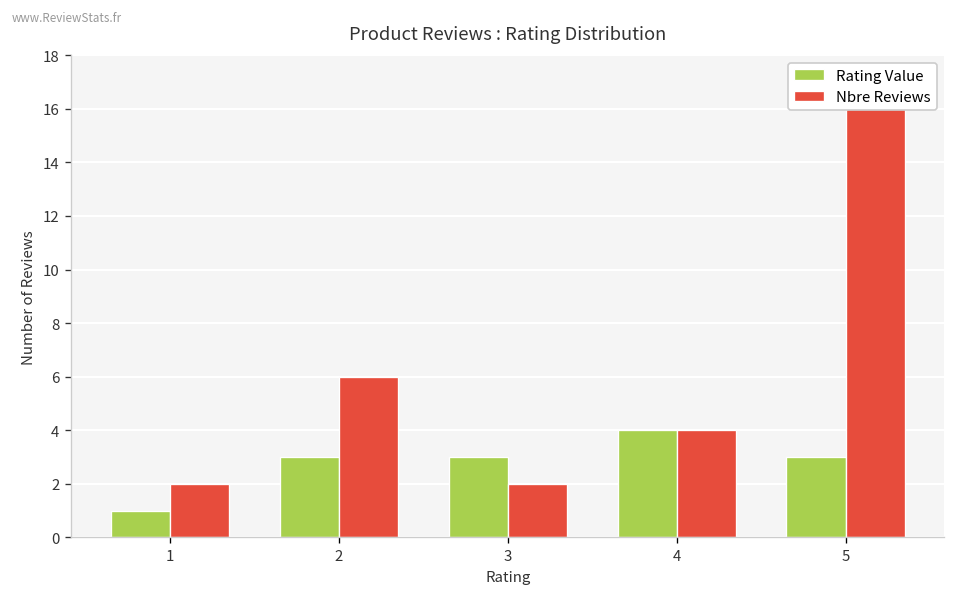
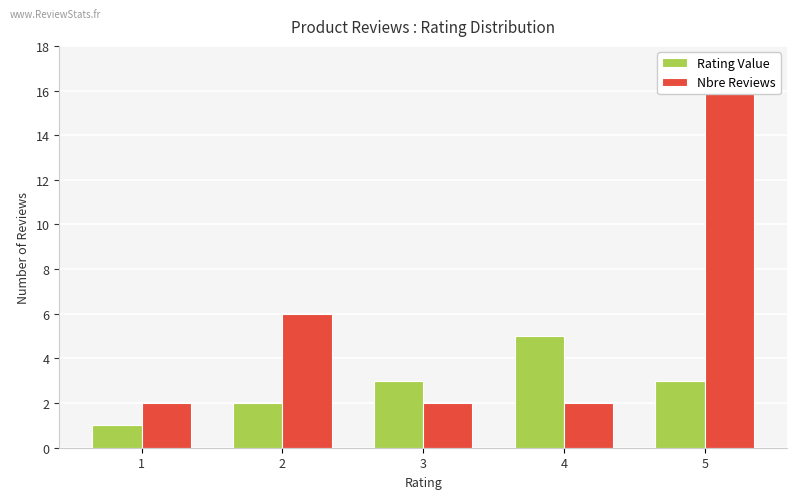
  {
    "Rating Value": {
      "1": 1,
-     "2": 3,
+     "2": 2,
      "3": 3,
-     "4": 4,
+     "4": 5,
      "5": 3
    },
    "Nbre Reviews": {
      "1": 2,
      "2": 6,
      "3": 2,
-     "4": 4
+     "4": 2
    }
  }
